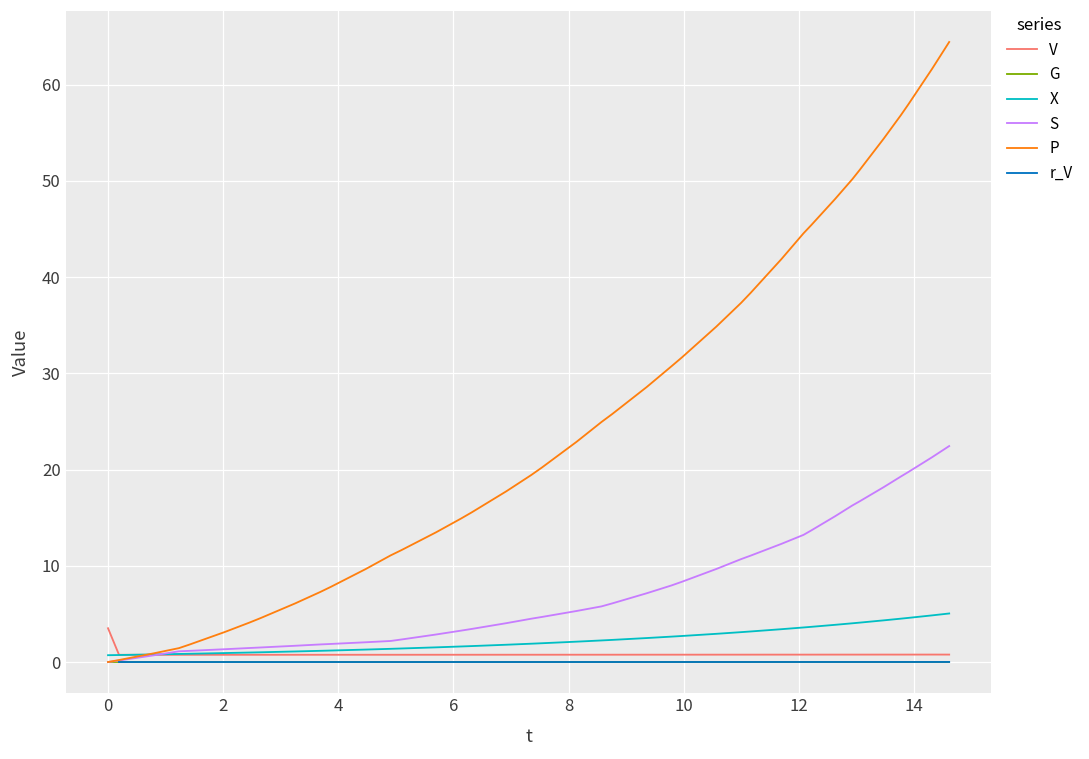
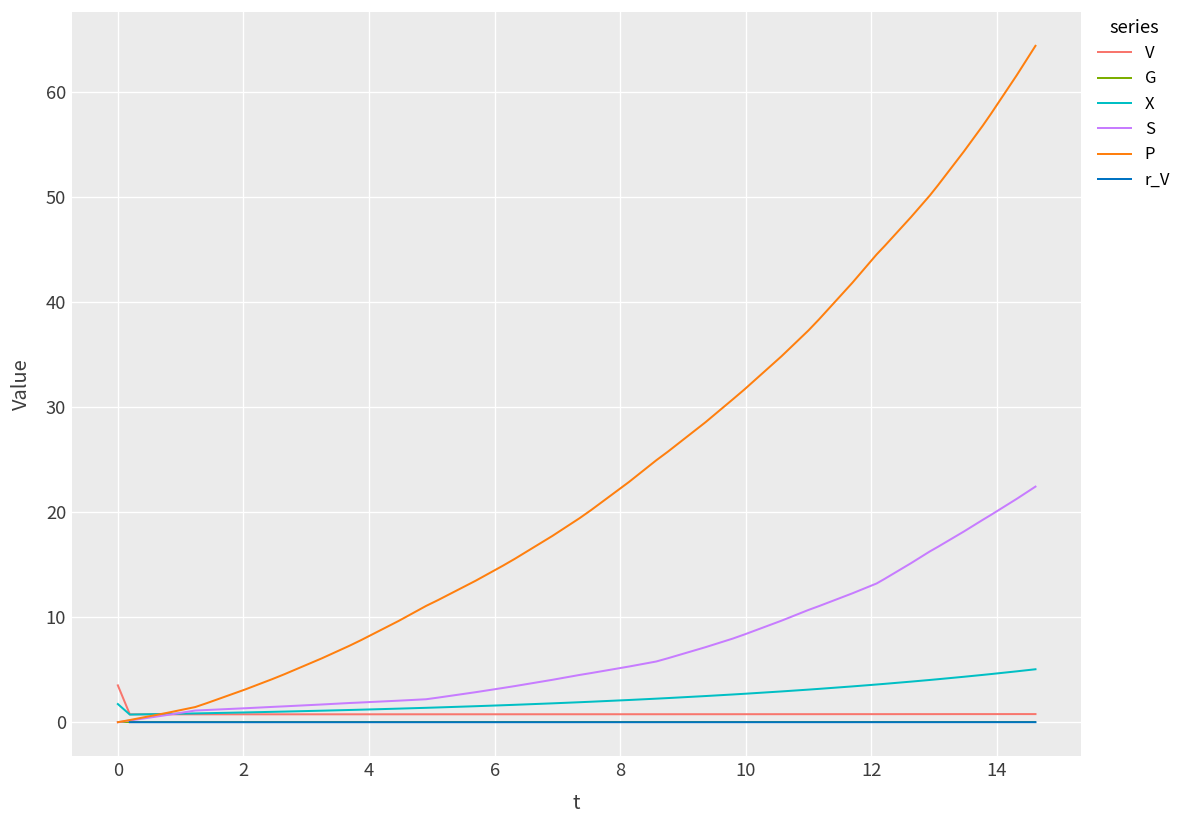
  {
    "V": {
      "0": 4
    },
    "X": {
-     "0": 1
+     "0": 2
    }
  }
